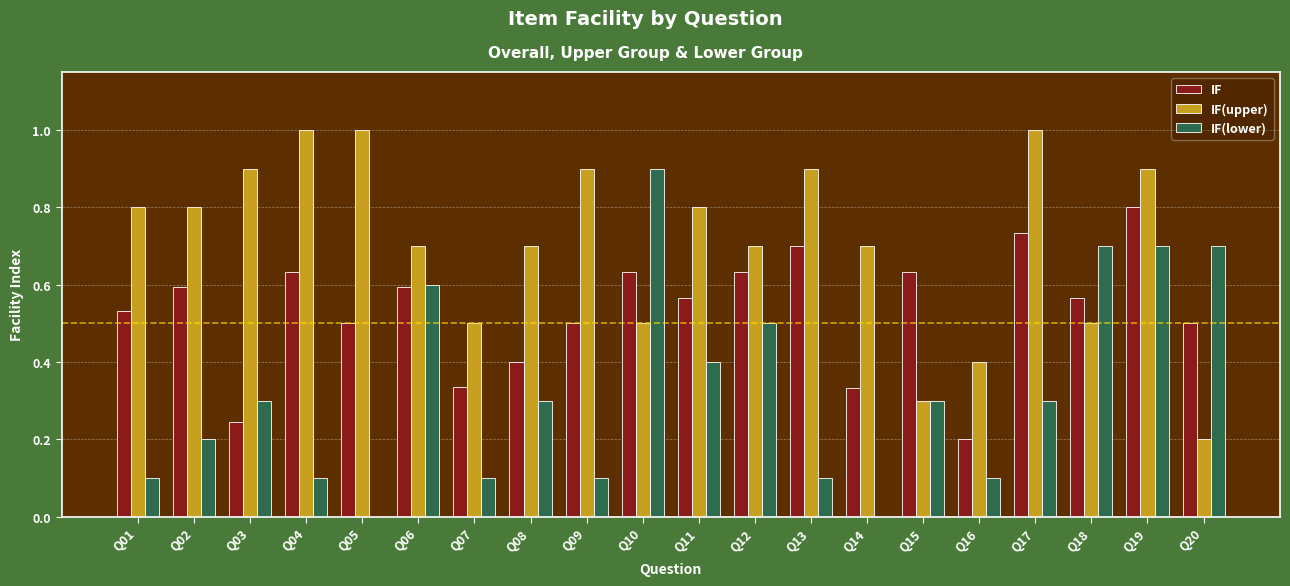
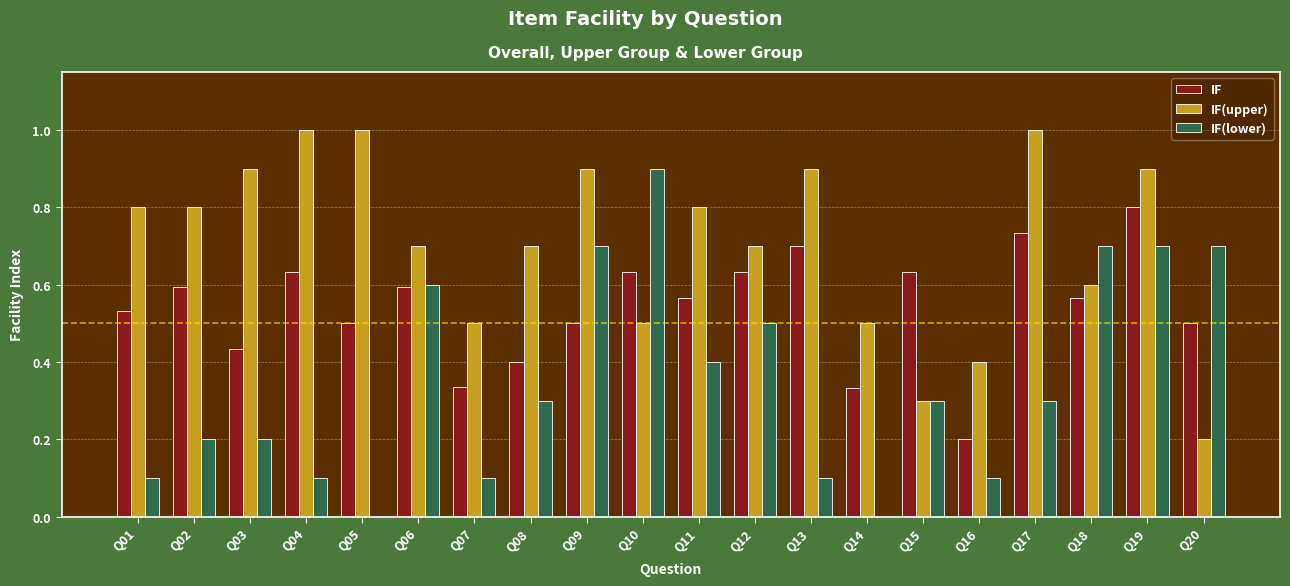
  {
    "IF": {
      "Q01": 0.53,
      "Q02": 0.59,
-     "Q03": 0.25,
+     "Q03": 0.43,
      "Q04": 0.63,
      "Q05": 0.50,
      "Q06": 0.59,
      "Q07": 0.34,
      "Q08": 0.40,
      "Q09": 0.50,
      "Q10": 0.63,
      "Q11": 0.57,
      "Q12": 0.63,
      "Q13": 0.70,
      "Q14": 0.33,
      "Q15": 0.63,
      "Q16": 0.20,
      "Q17": 0.73,
      "Q18": 0.57,
      "Q19": 0.80,
      "Q20": 0.50
    },
    "IF(upper)": {
      "Q01": 0.8,
      "Q02": 0.8,
      "Q03": 0.9,
      "Q04": 1.0,
      "Q05": 1.0,
      "Q06": 0.7,
      "Q07": 0.5,
      "Q08": 0.7,
      "Q09": 0.9,
      "Q10": 0.5,
      "Q11": 0.8,
      "Q12": 0.7,
      "Q13": 0.9,
-     "Q14": 0.7,
+     "Q14": 0.5,
      "Q15": 0.3,
      "Q16": 0.4,
      "Q17": 1.0,
-     "Q18": 0.5,
+     "Q18": 0.6,
      "Q19": 0.9,
      "Q20": 0.2
    },
    "IF(lower)": {
      "Q01": 0.1,
      "Q02": 0.2,
-     "Q03": 0.3,
+     "Q03": 0.2,
      "Q04": 0.1,
      "Q05": 0.0,
      "Q06": 0.6,
      "Q07": 0.1,
      "Q08": 0.3,
-     "Q09": 0.1,
+     "Q09": 0.7,
      "Q10": 0.9,
      "Q11": 0.4,
      "Q12": 0.5,
      "Q13": 0.1,
      "Q14": 0.0,
      "Q15": 0.3,
      "Q16": 0.1,
      "Q17": 0.3,
      "Q18": 0.7,
      "Q19": 0.7,
      "Q20": 0.7
    }
  }
